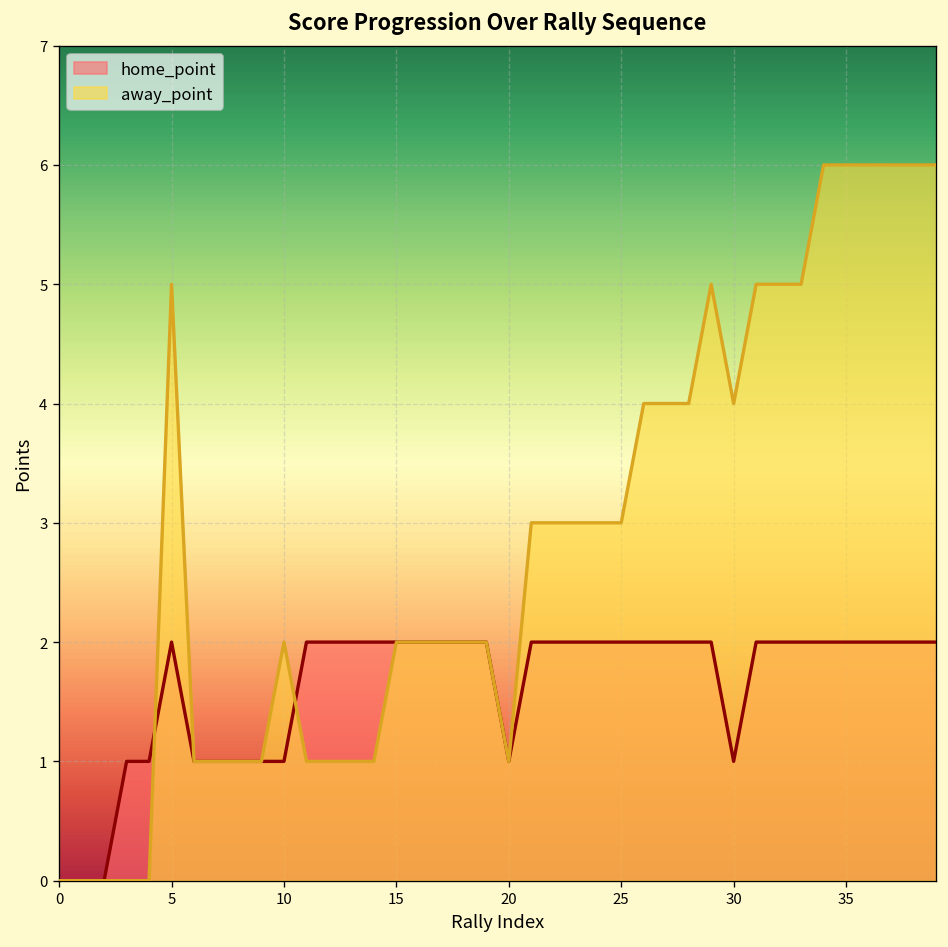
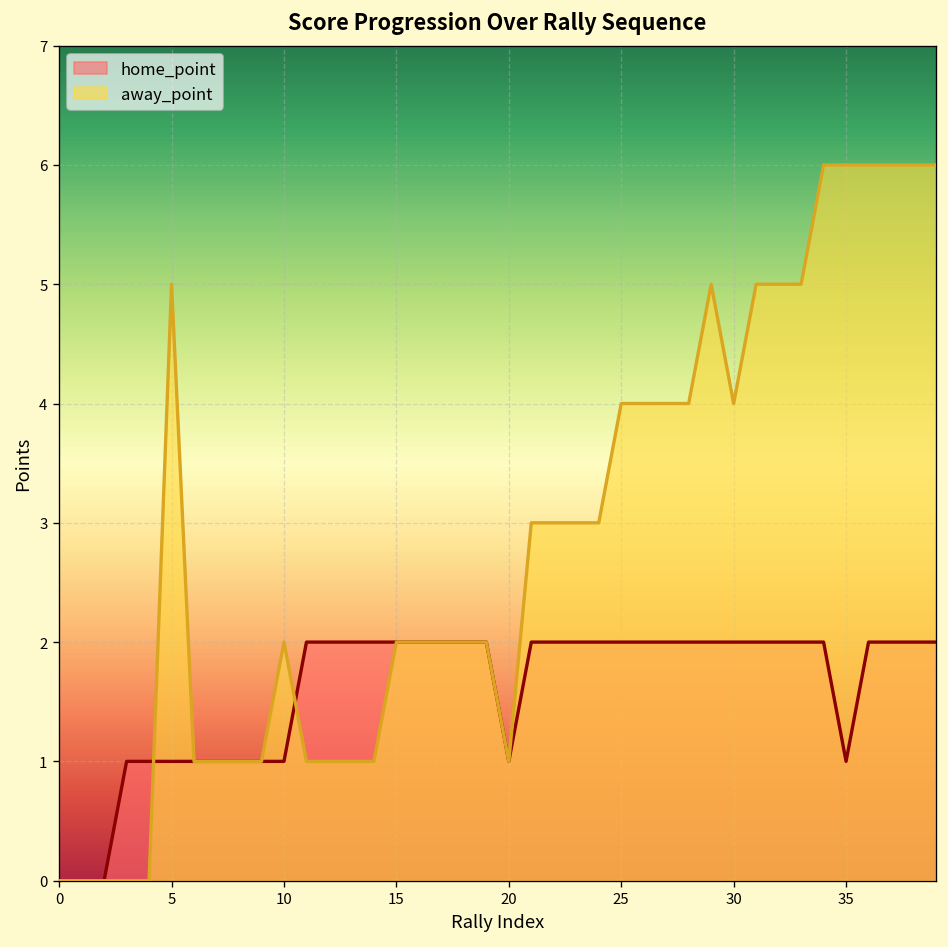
  {
    "home_point": {
-     "5": 2,
+     "5": 1,
      "10": 1,
      "25": 2,
-     "30": 1,
-     "35": 2
+     "30": 2,
+     "35": 1
    },
    "away_point": {
      "5": 5,
      "10": 2,
-     "25": 3,
+     "25": 4,
      "30": 4,
      "35": 6
    }
  }
